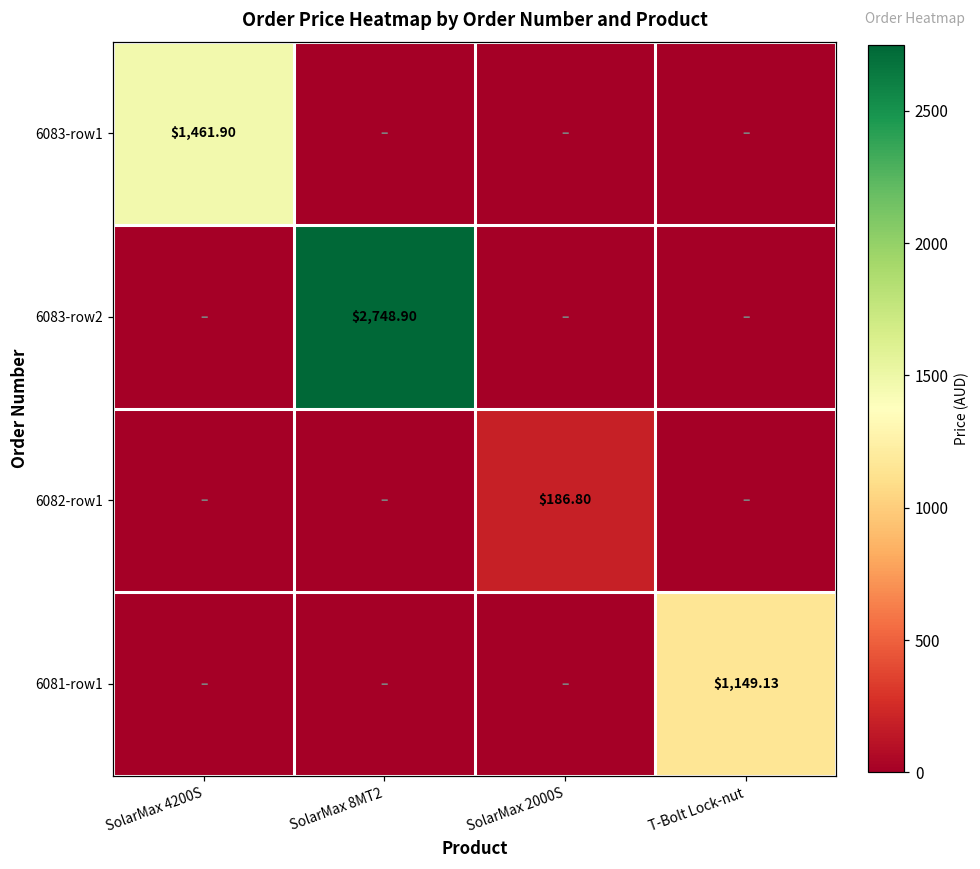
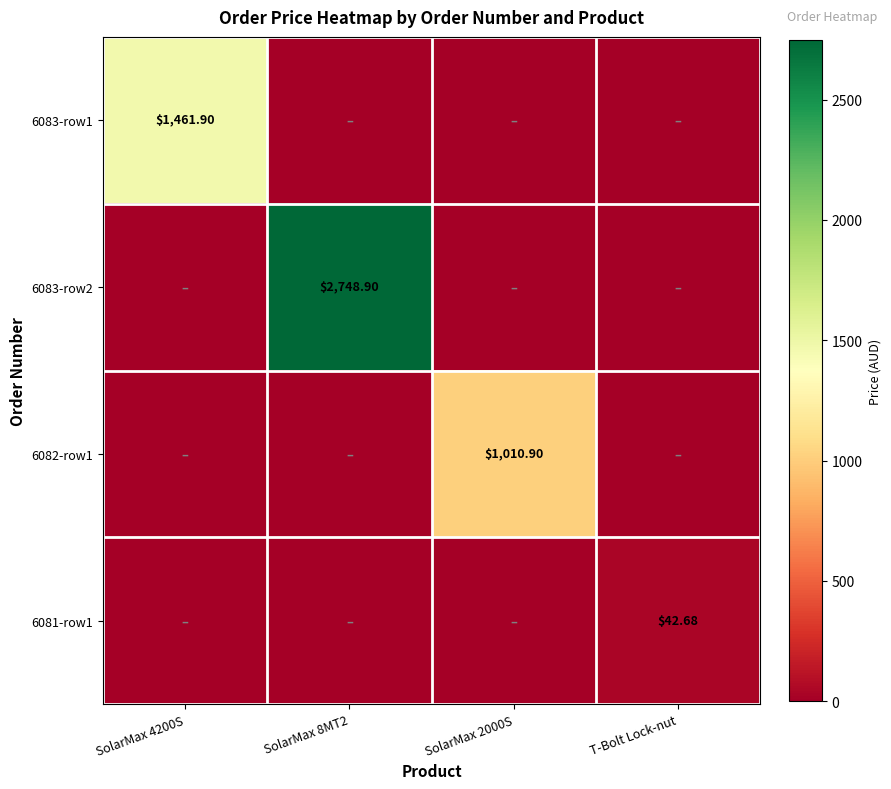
  {
    "6083-row1": {
      "SolarMax 4200S": "$1,461.90"
    },
    "6083-row2": {
      "SolarMax 8MT2": "$2,748.90"
    },
    "6082-row1": {
-     "SolarMax 2000S": "$186.80"
+     "SolarMax 2000S": "$1,010.90"
    },
    "6081-row1": {
-     "T-Bolt Lock-nut": "$1,149.13"
+     "T-Bolt Lock-nut": "$42.68"
    }
  }
